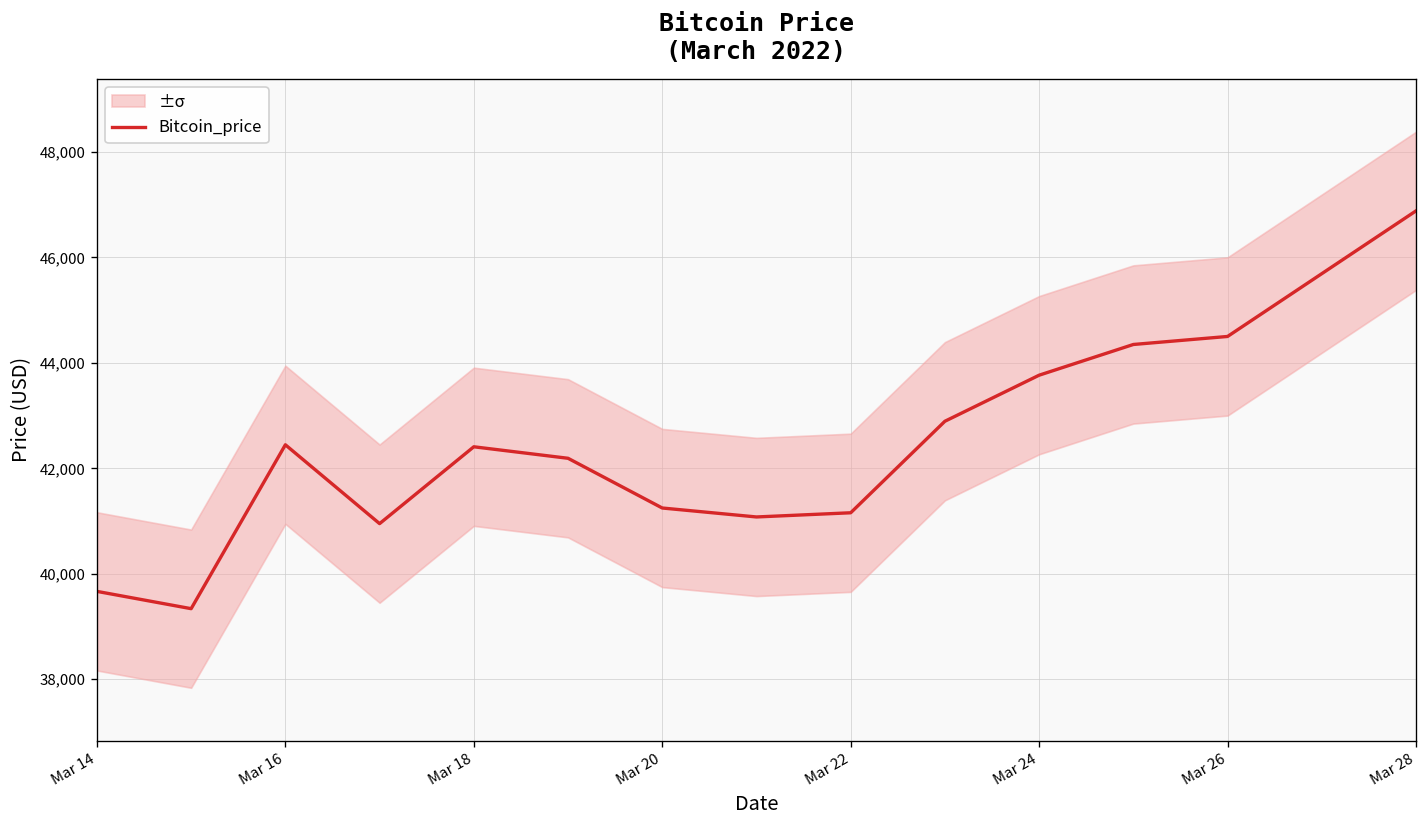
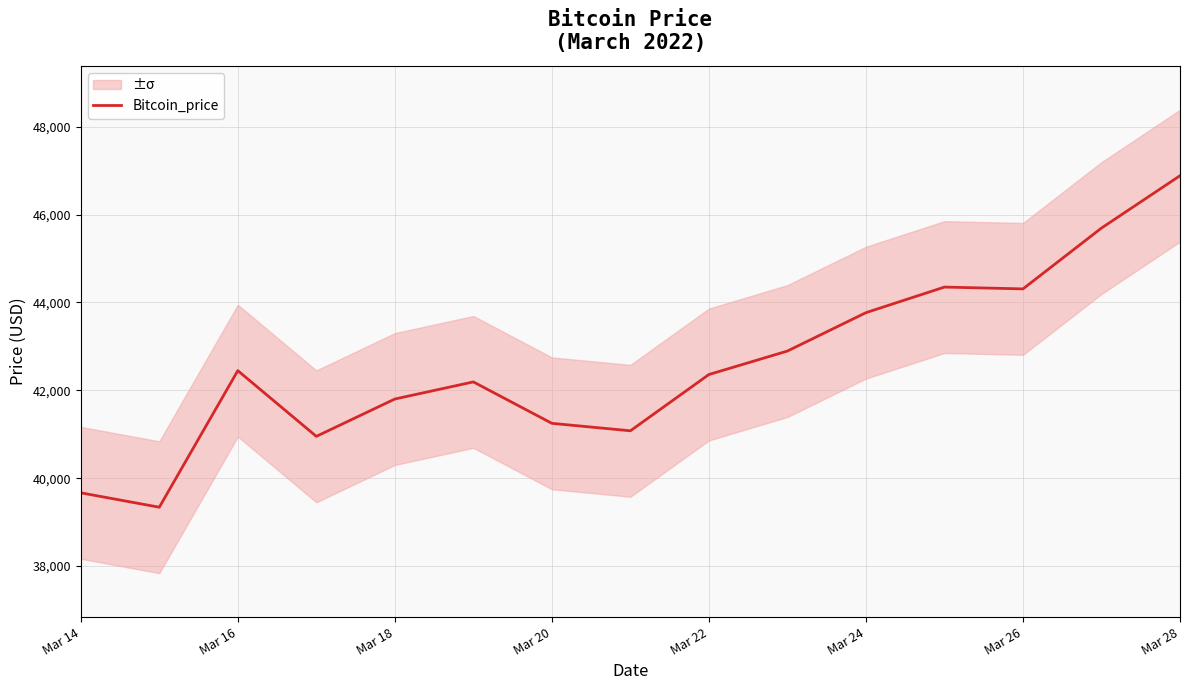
  {
    "Bitcoin_price": {
      "Mar 14": "39,700",
      "Mar 16": "42,400",
-     "Mar 18": "42,400",
+     "Mar 18": "41,800",
      "Mar 20": "41,200",
-     "Mar 22": "41,200",
+     "Mar 22": "42,400",
      "Mar 24": "43,800",
-     "Mar 26": "44,500",
+     "Mar 26": "44,300",
      "Mar 28": "46,900"
    }
  }
